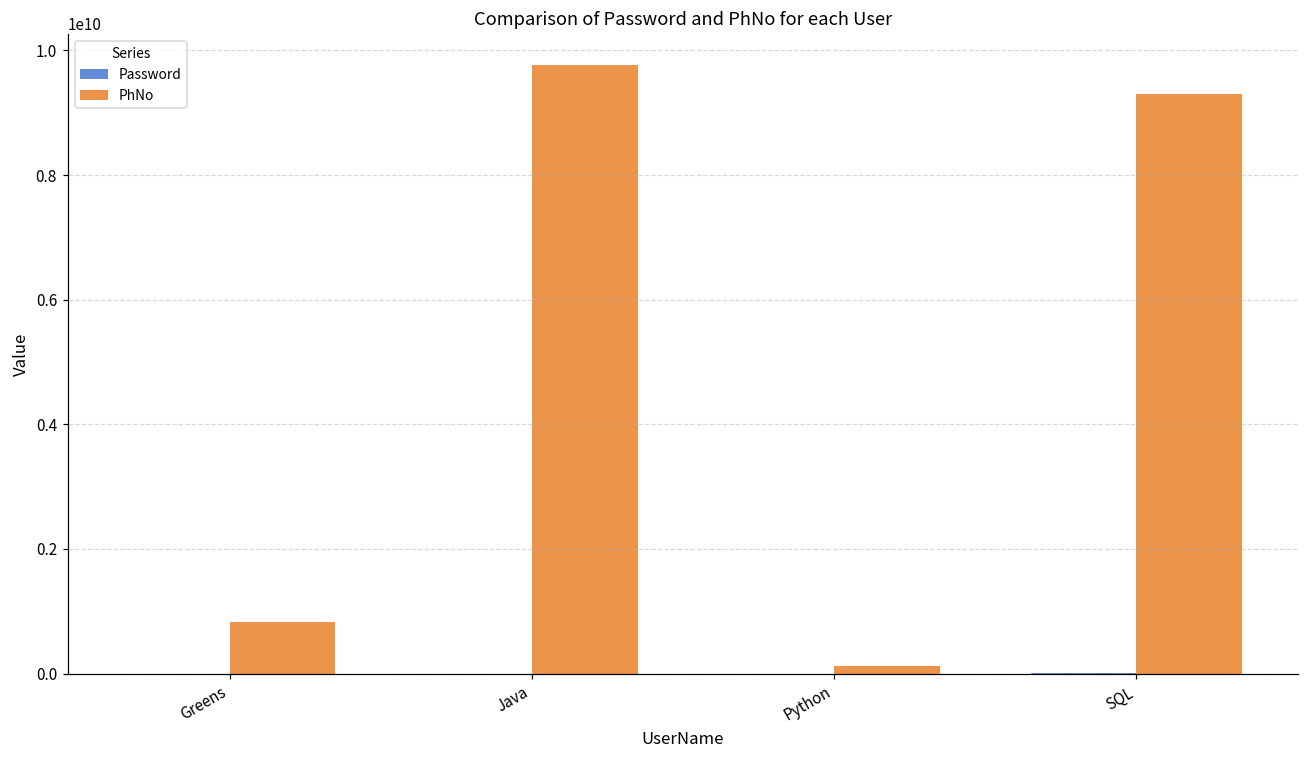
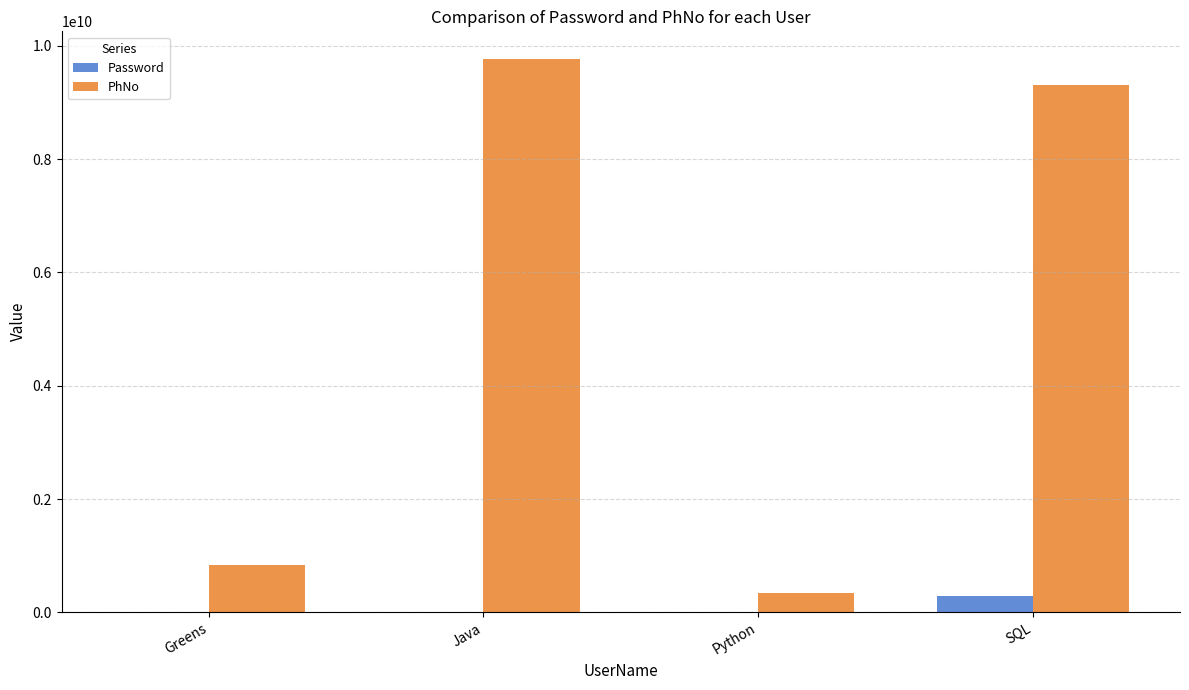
  {
    "Password": {
-     "SQL": 0
+     "SQL": 300000000
    },
    "PhNo": {
      "Greens": 800000000,
      "Java": 9800000000,
-     "Python": 100000000,
+     "Python": 300000000,
      "SQL": 9300000000
    }
  }
